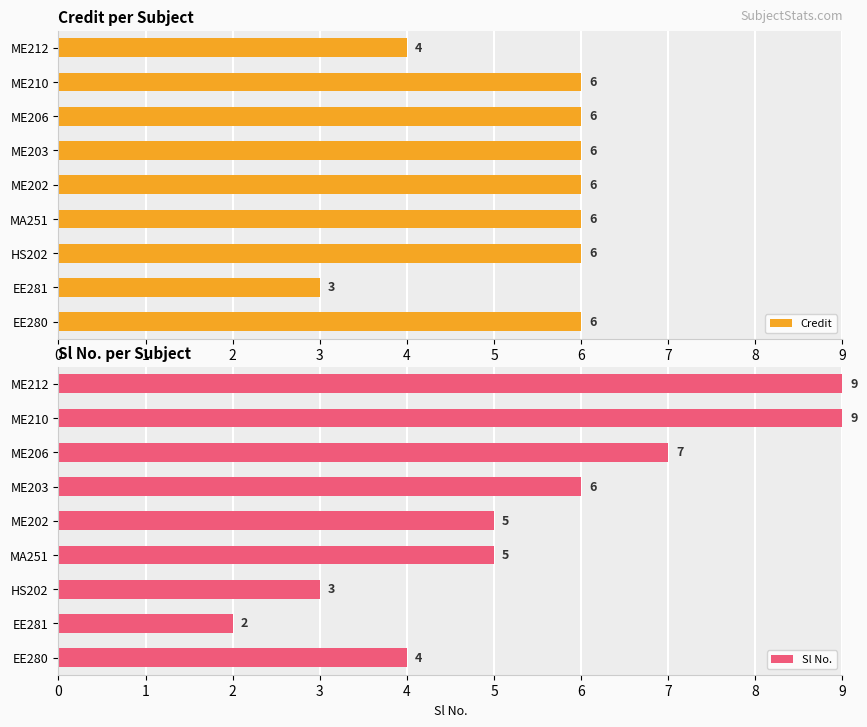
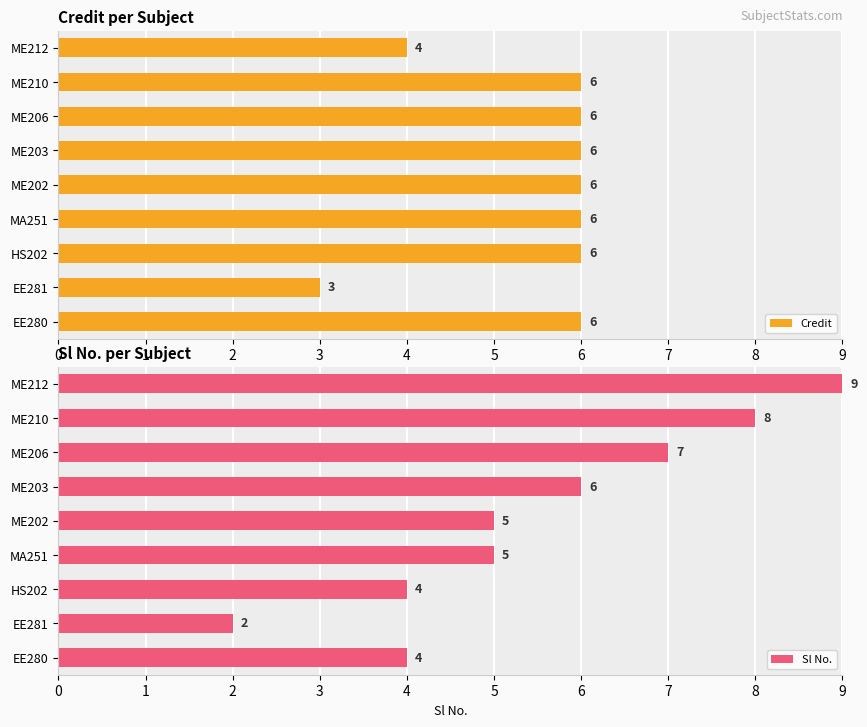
  {
    "Credit per Subject": {
      "ME212": 4,
      "ME210": 6,
      "ME206": 6,
      "ME203": 6,
      "ME202": 6,
      "MA251": 6,
      "HS202": 6,
      "EE281": 3,
      "EE280": 6
    },
    "Sl No. per Subject": {
      "ME212": 9,
-     "ME210": 9,
+     "ME210": 8,
      "ME206": 7,
      "ME203": 6,
      "ME202": 5,
      "MA251": 5,
-     "HS202": 3,
+     "HS202": 4,
      "EE281": 2,
      "EE280": 4
    }
  }
